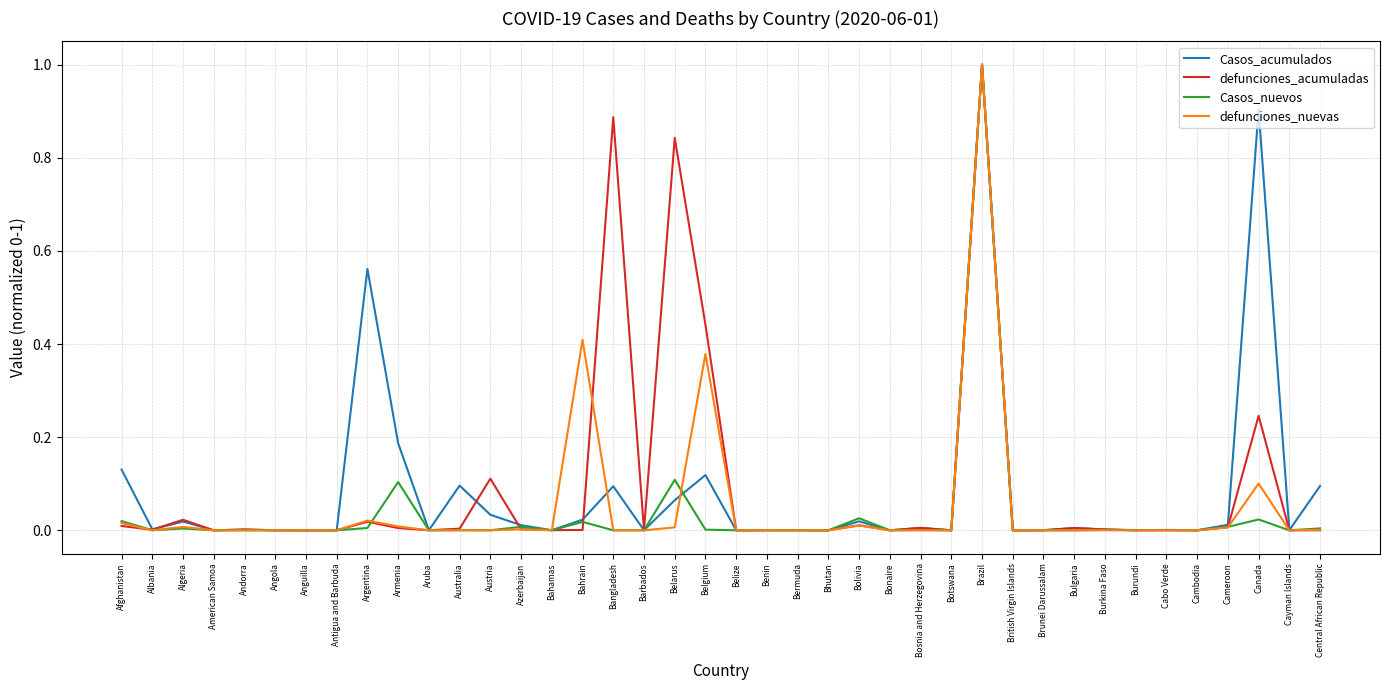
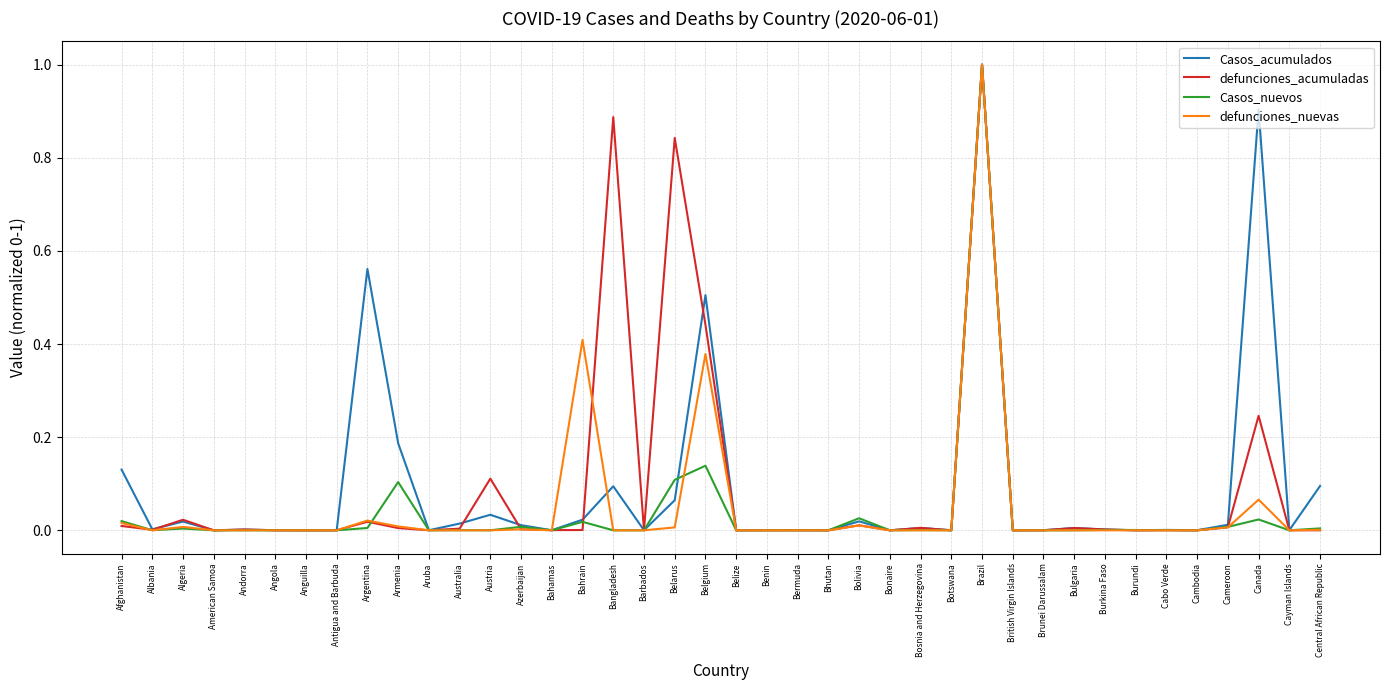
  {
    "Casos_acumulados": {
      "Afghanistan": 0.13,
      "Argentina": 0.56,
      "Armenia": 0.19,
-     "Australia": 0.10,
+     "Australia": 0.01,
      "Austria": 0.03,
      "Bangladesh": 0.09,
      "Belarus": 0.06,
-     "Belgium": 0.12,
+     "Belgium": 0.51,
      "Bolivia": 0.02,
      "Central African Republic": 0.10
    },
    "defunciones_acumuladas": {
      "Afghanistan": 0.01,
      "Austria": 0.11,
      "Bahrain": 0.00,
      "Bangladesh": 0.89,
      "Belarus": 0.84,
      "Belgium": 0.44,
      "Canada": 0.25
    },
    "Casos_nuevos": {
      "Argentina": 0.00,
      "Armenia": 0.10,
      "Belarus": 0.11,
-     "Belgium": 0.00,
+     "Belgium": 0.14,
      "Bolivia": 0.03,
      "Canada": 0.02
    },
    "defunciones_nuevas": {
      "Bahrain": 0.41,
      "Belarus": 0.01,
      "Belgium": 0.38,
-     "Canada": 0.10
+     "Canada": 0.07
    }
  }
